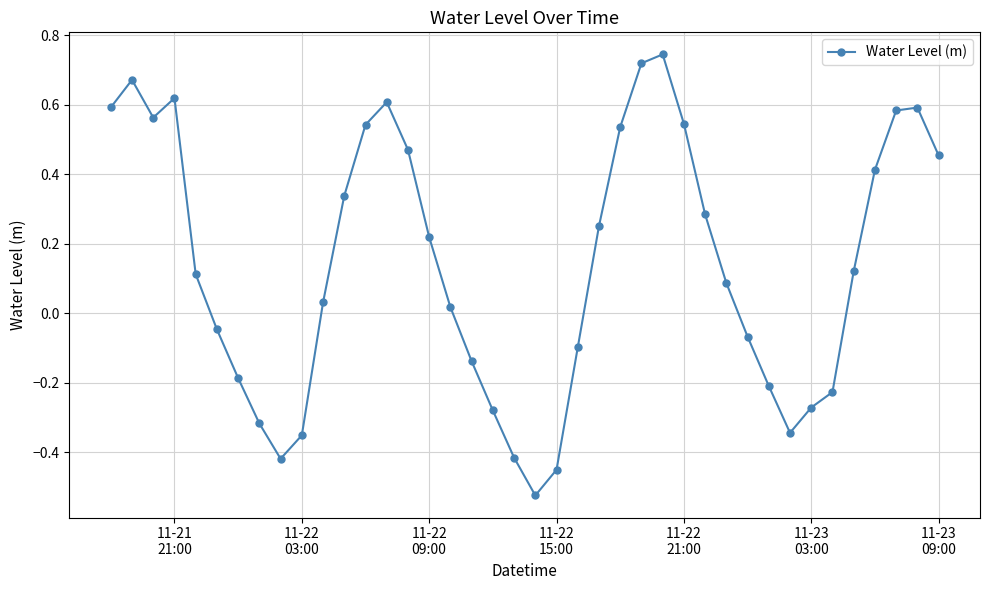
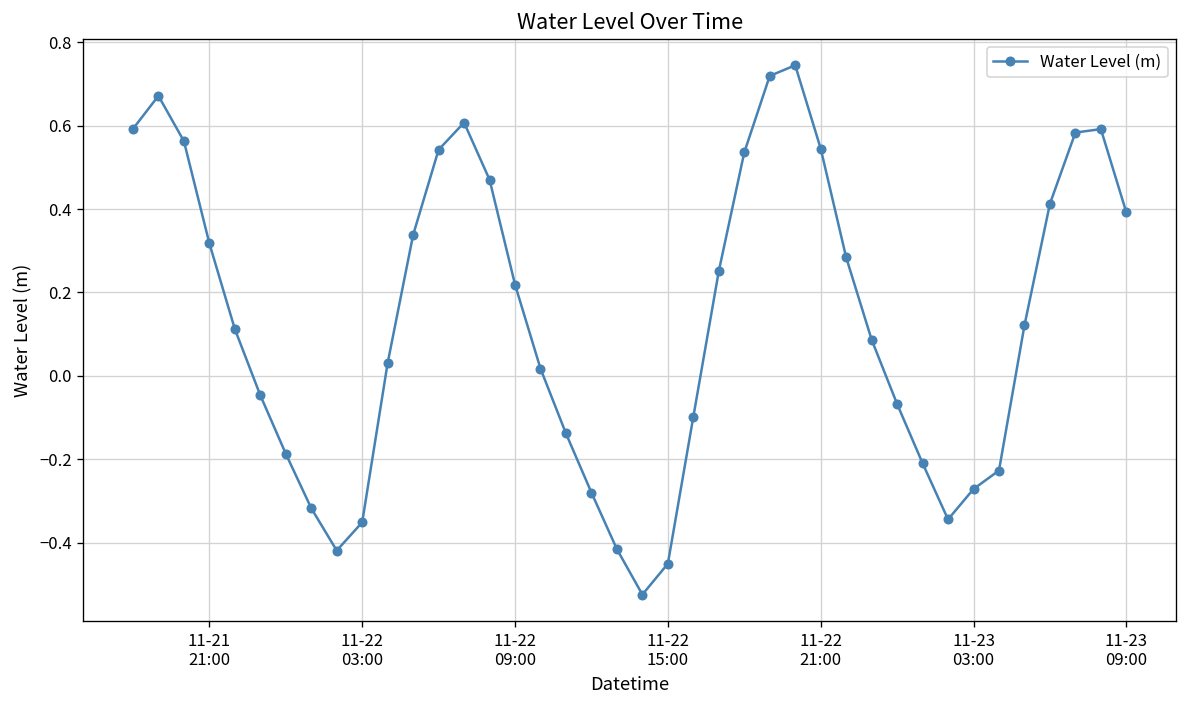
  {
-   "11-21 21:00": 0.62,
+   "11-21 21:00": 0.32,
    "11-22 03:00": -0.35,
    "11-22 09:00": 0.22,
    "11-22 15:00": -0.45,
    "11-22 21:00": 0.55,
    "11-23 03:00": -0.27,
-   "11-23 09:00": 0.45
+   "11-23 09:00": 0.39
  }
